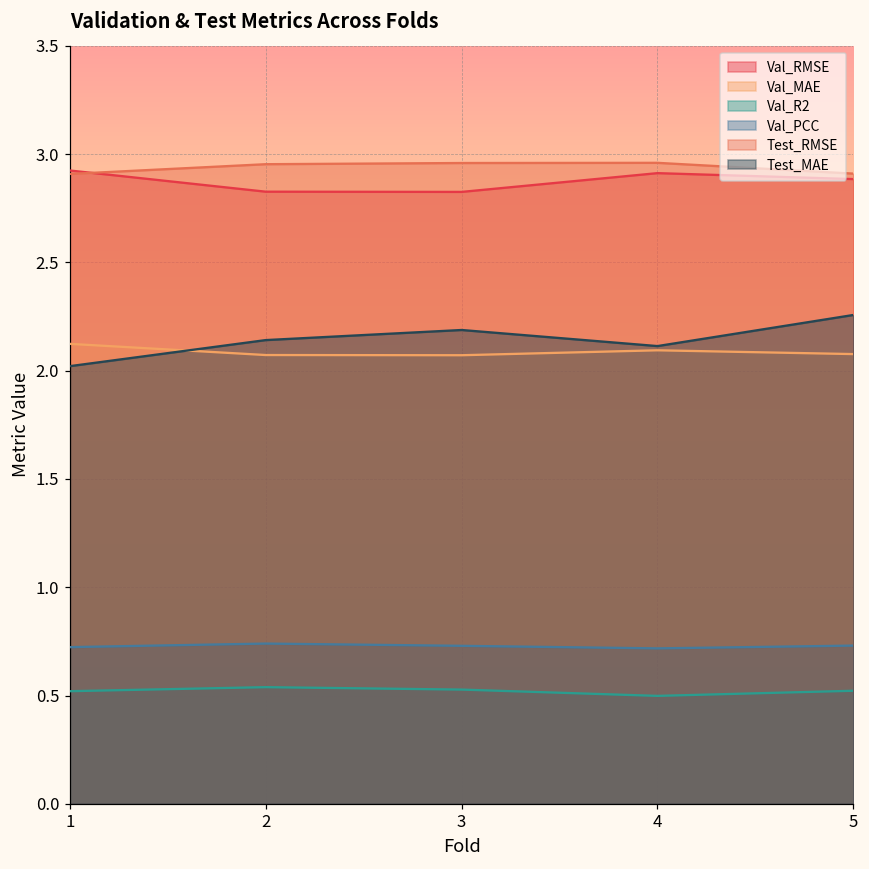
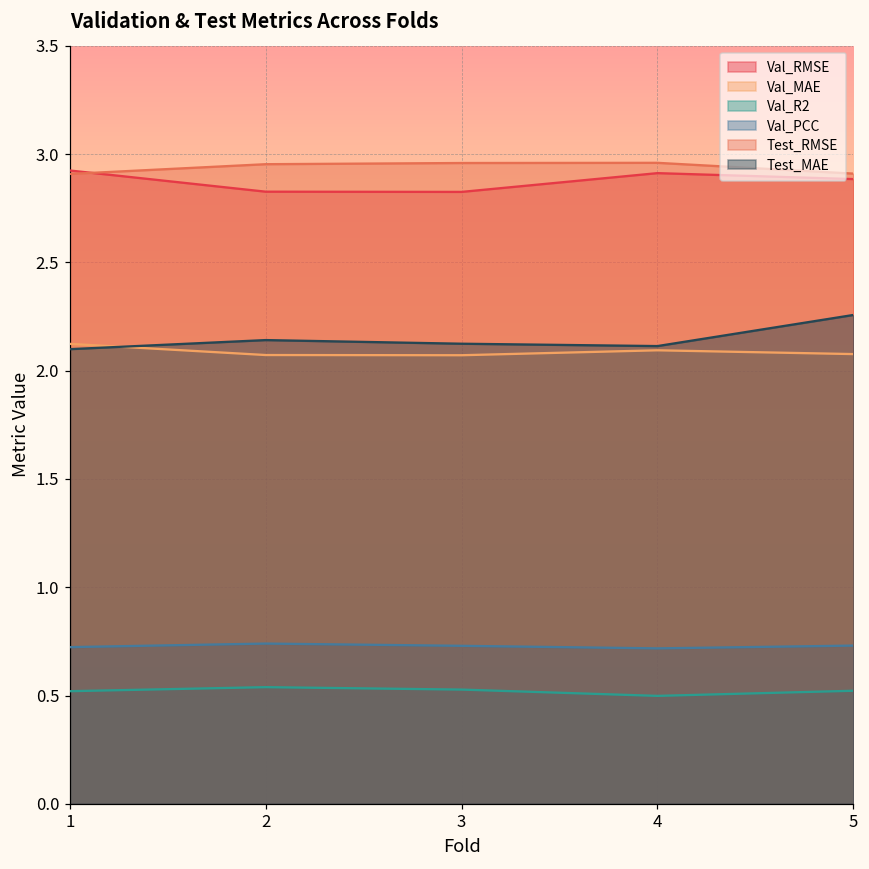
  {
    "Test_MAE": {
-     "1": 2.02,
+     "1": 2.10,
      "2": 2.14,
-     "3": 2.19,
+     "3": 2.12,
      "4": 2.11,
      "5": 2.26
    }
  }
